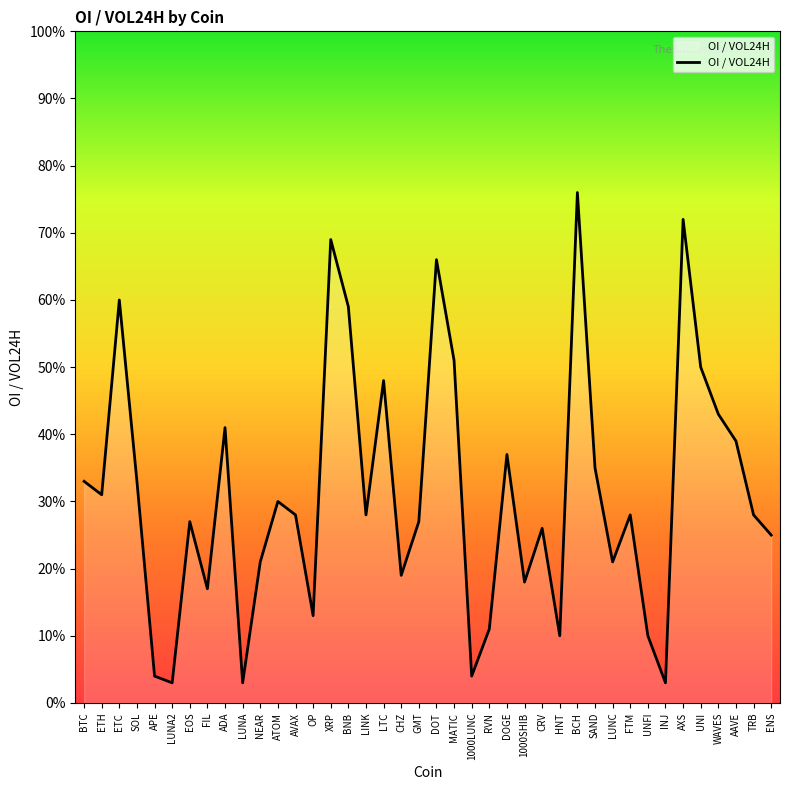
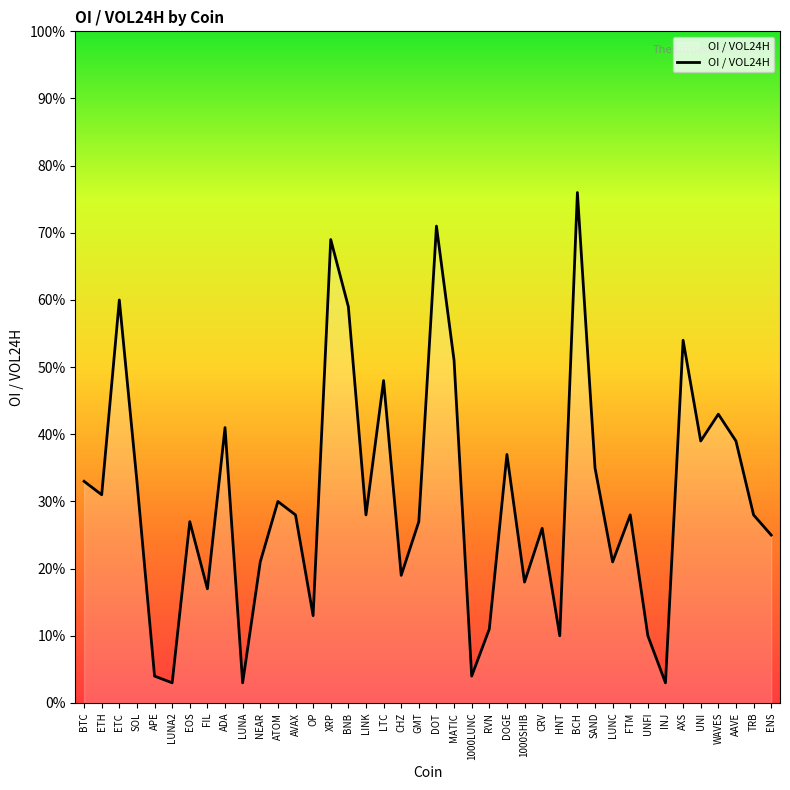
  {
    "BTC": "33%",
    "ETH": "31%",
    "ETC": "60%",
    "SOL": "33%",
    "APE": "4%",
    "LUNA2": "3%",
    "EOS": "27%",
    "FIL": "17%",
    "ADA": "41%",
    "LUNA": "3%",
    "NEAR": "21%",
    "ATOM": "30%",
    "AVAX": "28%",
    "OP": "13%",
    "XRP": "69%",
    "BNB": "59%",
    "LINK": "28%",
    "LTC": "48%",
    "CHZ": "19%",
    "GMT": "27%",
-   "DOT": "66%",
+   "DOT": "71%",
    "MATIC": "51%",
    "1000LUNC": "4%",
    "RVN": "11%",
    "DOGE": "37%",
    "1000SHIB": "18%",
    "CRV": "26%",
    "HNT": "10%",
    "BCH": "76%",
    "SAND": "35%",
    "LUNC": "21%",
    "FTM": "28%",
    "UNFI": "10%",
    "INJ": "3%",
-   "AXS": "72%",
-   "UNI": "50%",
+   "AXS": "54%",
+   "UNI": "39%",
    "WAVES": "43%",
    "AAVE": "39%",
    "TRB": "28%",
    "ENS": "25%"
  }
